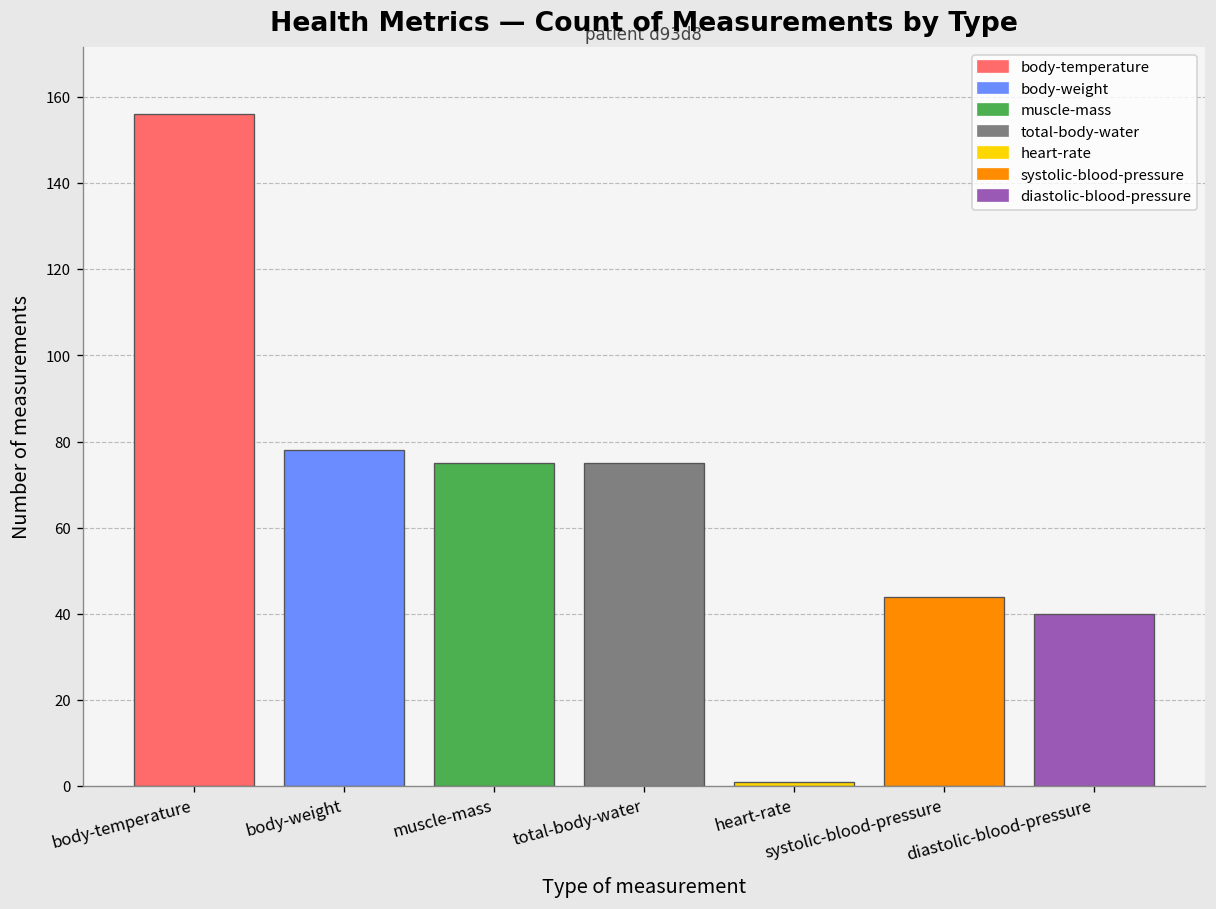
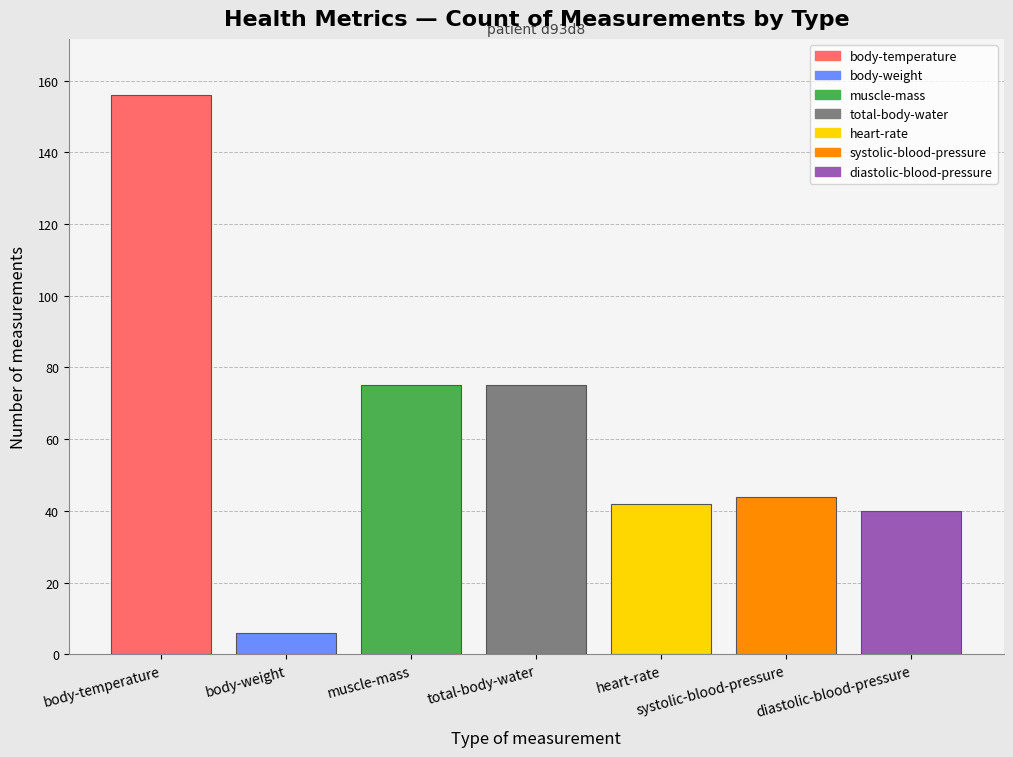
  {
    "body-temperature": 156,
-   "body-weight": 78,
+   "body-weight": 6,
    "muscle-mass": 75,
    "total-body-water": 75,
-   "heart-rate": 1,
+   "heart-rate": 42,
    "systolic-blood-pressure": 44,
    "diastolic-blood-pressure": 40
  }
